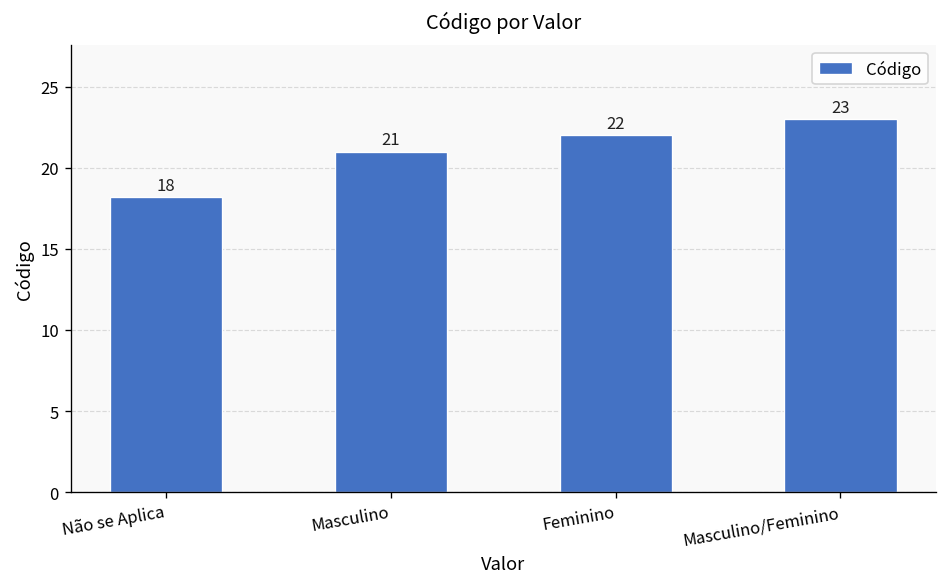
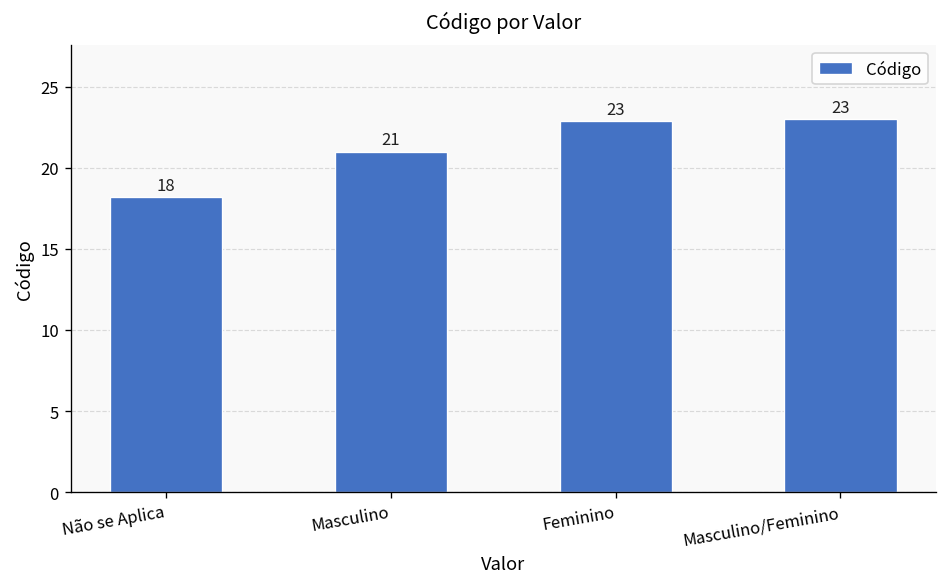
  {
    "Não se Aplica": 18,
    "Masculino": 21,
-   "Feminino": 22,
+   "Feminino": 23,
    "Masculino/Feminino": 23
  }
